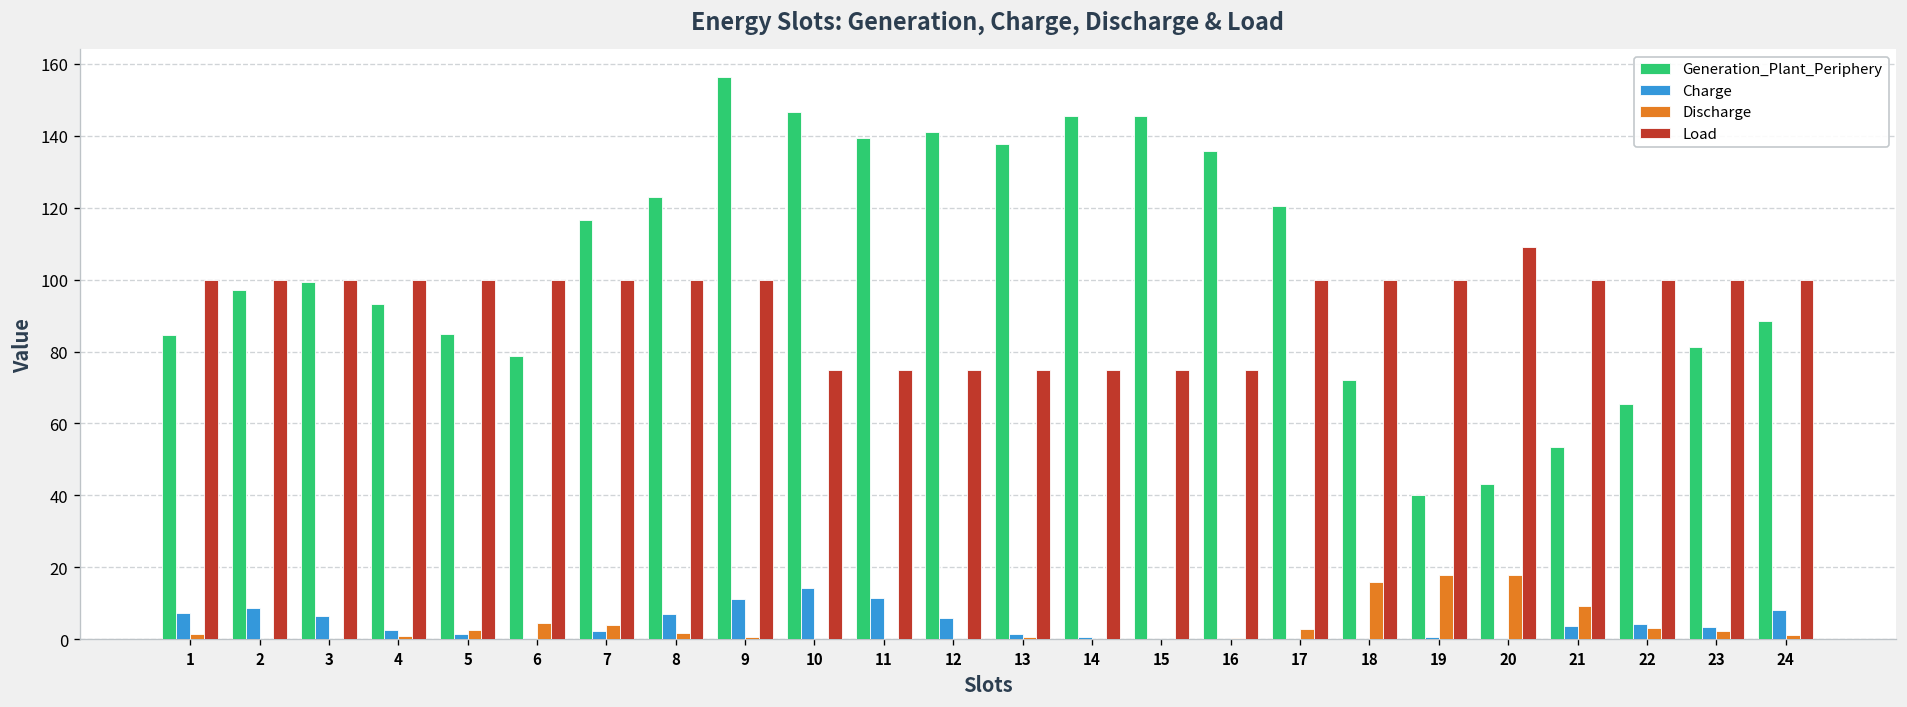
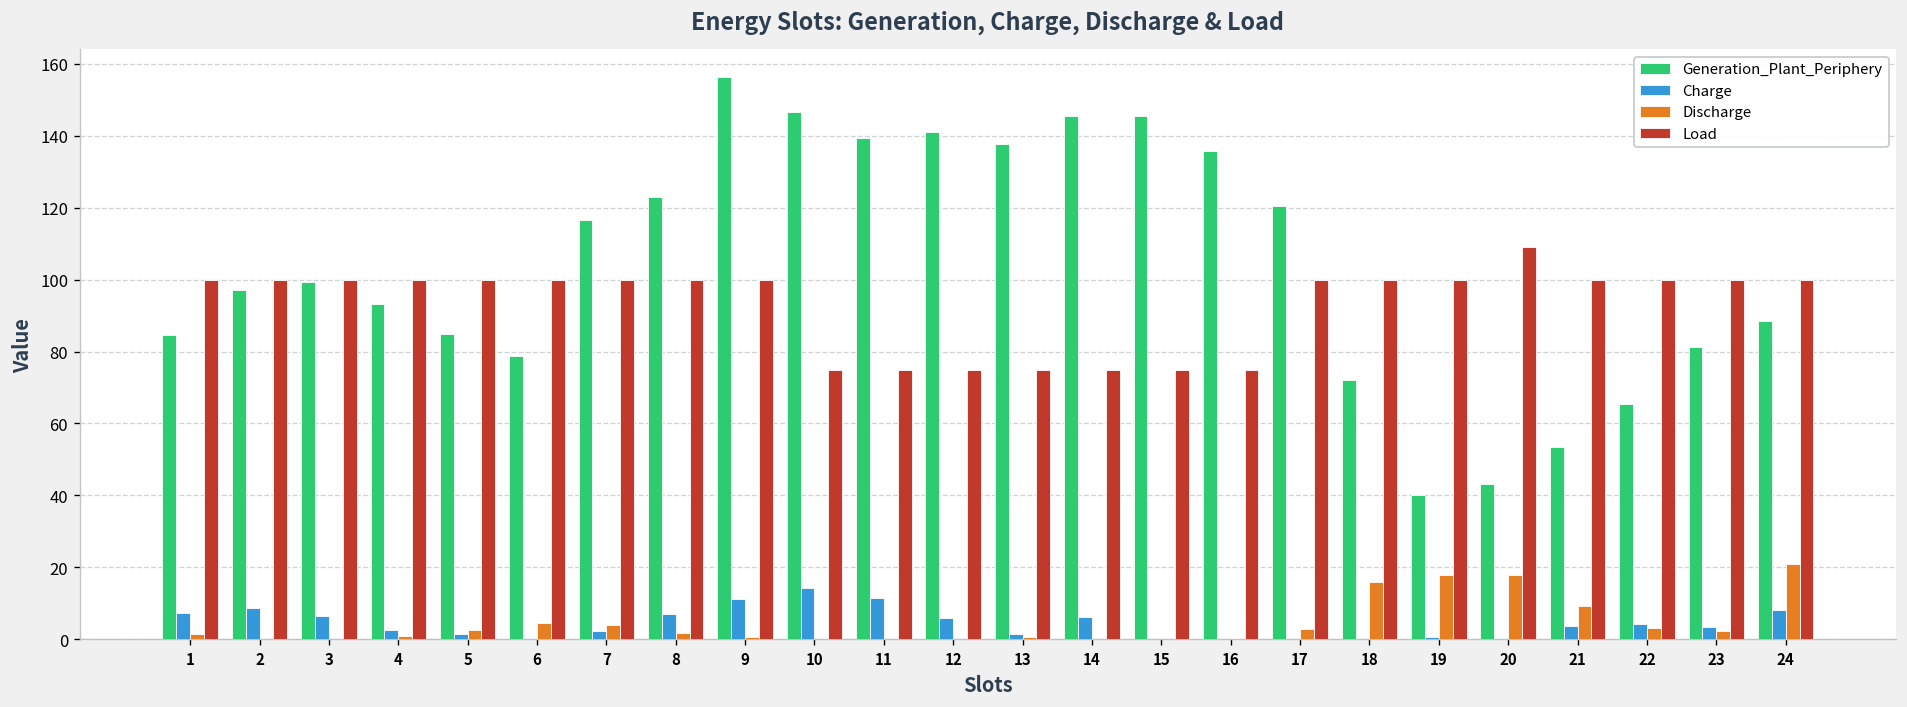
  {
    "Generation_Plant_Periphery": {
      "1": 85,
      "2": 97,
      "3": 99,
      "4": 93,
      "5": 85,
      "6": 79,
      "7": 116,
      "8": 123,
      "9": 156,
      "10": 147,
      "11": 139,
      "12": 141,
      "13": 138,
      "14": 145,
      "15": 146,
      "16": 136,
      "17": 120,
      "18": 72,
      "19": 40,
      "20": 43,
      "21": 54,
      "22": 65,
      "23": 81,
      "24": 88
    },
    "Charge": {
      "1": 7,
      "2": 9,
      "3": 7,
      "4": 3,
      "5": 1,
      "7": 2,
      "8": 7,
      "9": 11,
      "10": 14,
      "11": 11,
      "12": 6,
      "13": 2,
-     "14": 1,
+     "14": 6,
      "16": 0,
      "17": 0,
      "18": 0,
      "21": 4,
      "22": 4,
      "23": 4,
      "24": 8
    },
    "Discharge": {
      "1": 2,
      "2": 0,
      "3": 0,
      "4": 1,
      "5": 3,
      "6": 5,
      "7": 4,
      "8": 2,
      "10": 0,
      "11": 0,
      "12": 0,
      "14": 0,
      "15": 0,
      "17": 3,
      "18": 16,
      "19": 18,
      "20": 18,
      "21": 9,
      "22": 3,
      "23": 2,
-     "24": 1
+     "24": 21
    },
    "Load": {
      "1": 100,
      "2": 100,
      "3": 100,
      "4": 100,
      "5": 100,
      "6": 100,
      "7": 100,
      "8": 100,
      "9": 100,
      "10": 75,
      "11": 75,
      "12": 75,
      "13": 75,
      "14": 75,
      "15": 75,
      "16": 75,
      "17": 100,
      "18": 100,
      "19": 100,
      "20": 109,
      "21": 100,
      "22": 100,
      "23": 100,
      "24": 100
    }
  }
